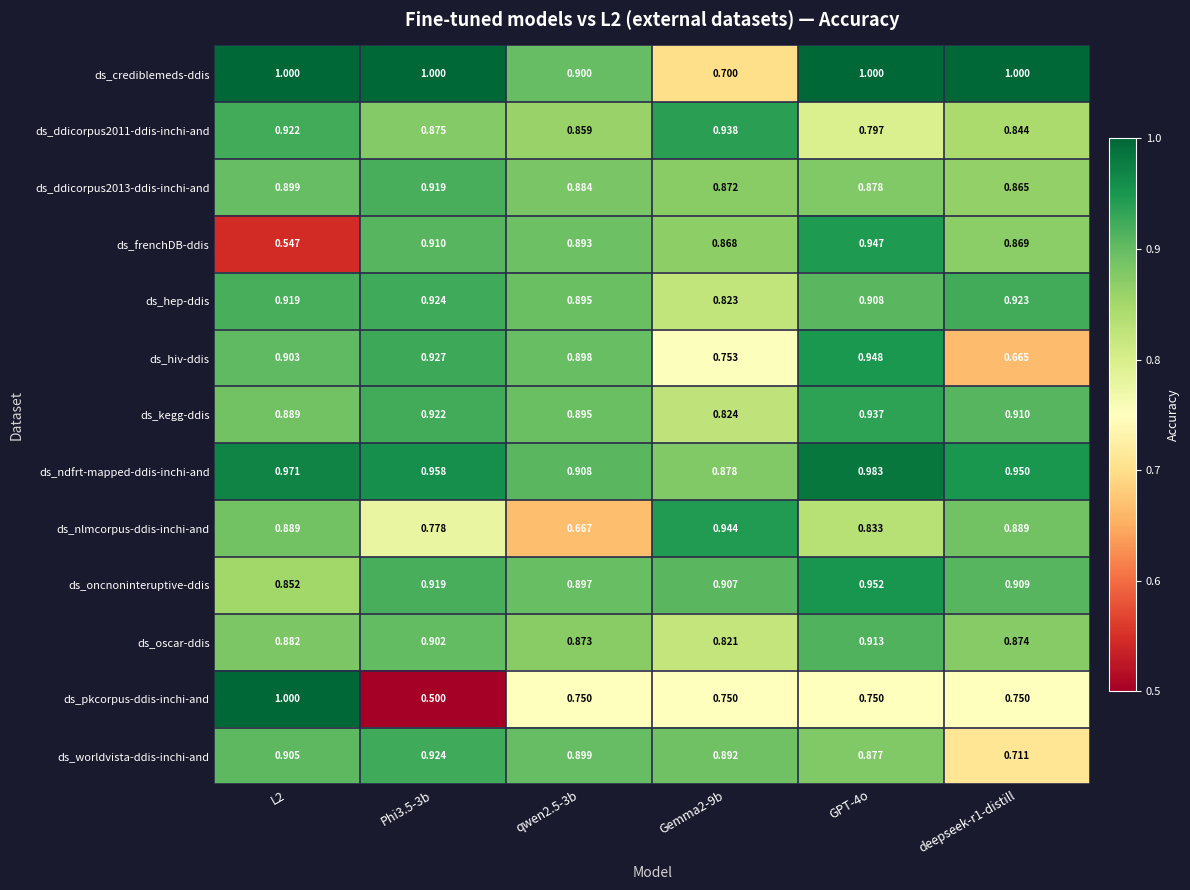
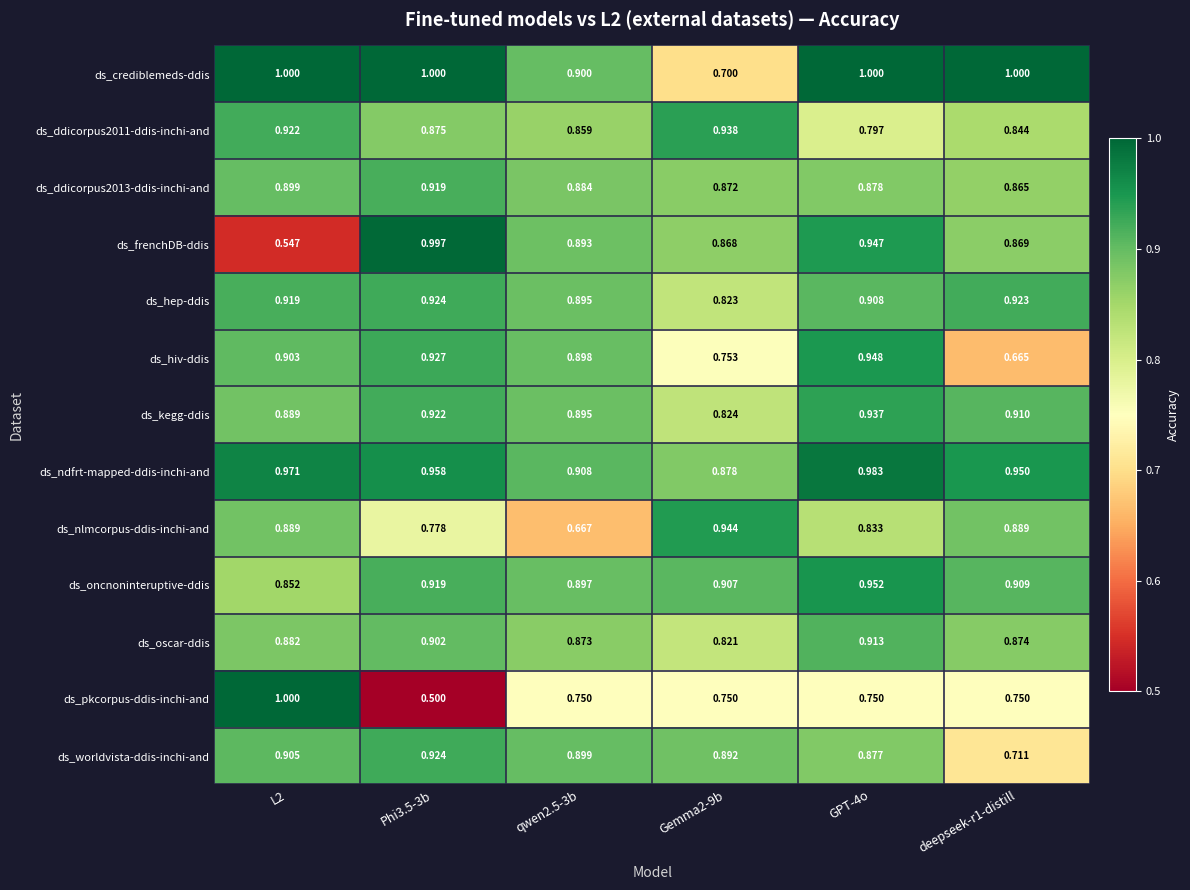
  {
    "ds_crediblemeds-ddis": {
      "L2": 1.000,
      "Phi3.5-3b": 1.000,
      "qwen2.5-3b": 0.900,
      "Gemma2-9b": 0.700,
      "GPT-4o": 1.000,
      "deepseek-r1-distill": 1.000
    },
    "ds_ddicorpus2011-ddis-inchi-and": {
      "L2": 0.922,
      "Phi3.5-3b": 0.875,
      "qwen2.5-3b": 0.859,
      "Gemma2-9b": 0.938,
      "GPT-4o": 0.797,
      "deepseek-r1-distill": 0.844
    },
    "ds_ddicorpus2013-ddis-inchi-and": {
      "L2": 0.899,
      "Phi3.5-3b": 0.919,
      "qwen2.5-3b": 0.884,
      "Gemma2-9b": 0.872,
      "GPT-4o": 0.878,
      "deepseek-r1-distill": 0.865
    },
    "ds_frenchDB-ddis": {
      "L2": 0.547,
-     "Phi3.5-3b": 0.910,
+     "Phi3.5-3b": 0.997,
      "qwen2.5-3b": 0.893,
      "Gemma2-9b": 0.868,
      "GPT-4o": 0.947,
      "deepseek-r1-distill": 0.869
    },
    "ds_hep-ddis": {
      "L2": 0.919,
      "Phi3.5-3b": 0.924,
      "qwen2.5-3b": 0.895,
      "Gemma2-9b": 0.823,
      "GPT-4o": 0.908,
      "deepseek-r1-distill": 0.923
    },
    "ds_hiv-ddis": {
      "L2": 0.903,
      "Phi3.5-3b": 0.927,
      "qwen2.5-3b": 0.898,
      "Gemma2-9b": 0.753,
      "GPT-4o": 0.948,
      "deepseek-r1-distill": 0.665
    },
    "ds_kegg-ddis": {
      "L2": 0.889,
      "Phi3.5-3b": 0.922,
      "qwen2.5-3b": 0.895,
      "Gemma2-9b": 0.824,
      "GPT-4o": 0.937,
      "deepseek-r1-distill": 0.910
    },
    "ds_ndfrt-mapped-ddis-inchi-and": {
      "L2": 0.971,
      "Phi3.5-3b": 0.958,
      "qwen2.5-3b": 0.908,
      "Gemma2-9b": 0.878,
      "GPT-4o": 0.983,
      "deepseek-r1-distill": 0.950
    },
    "ds_nlmcorpus-ddis-inchi-and": {
      "L2": 0.889,
      "Phi3.5-3b": 0.778,
      "qwen2.5-3b": 0.667,
      "Gemma2-9b": 0.944,
      "GPT-4o": 0.833,
      "deepseek-r1-distill": 0.889
    },
    "ds_oncnoninteruptive-ddis": {
      "L2": 0.852,
      "Phi3.5-3b": 0.919,
      "qwen2.5-3b": 0.897,
      "Gemma2-9b": 0.907,
      "GPT-4o": 0.952,
      "deepseek-r1-distill": 0.909
    },
    "ds_oscar-ddis": {
      "L2": 0.882,
      "Phi3.5-3b": 0.902,
      "qwen2.5-3b": 0.873,
      "Gemma2-9b": 0.821,
      "GPT-4o": 0.913,
      "deepseek-r1-distill": 0.874
    },
    "ds_pkcorpus-ddis-inchi-and": {
      "L2": 1.000,
      "Phi3.5-3b": 0.500,
      "qwen2.5-3b": 0.750,
      "Gemma2-9b": 0.750,
      "GPT-4o": 0.750,
      "deepseek-r1-distill": 0.750
    },
    "ds_worldvista-ddis-inchi-and": {
      "L2": 0.905,
      "Phi3.5-3b": 0.924,
      "qwen2.5-3b": 0.899,
      "Gemma2-9b": 0.892,
      "GPT-4o": 0.877,
      "deepseek-r1-distill": 0.711
    }
  }
